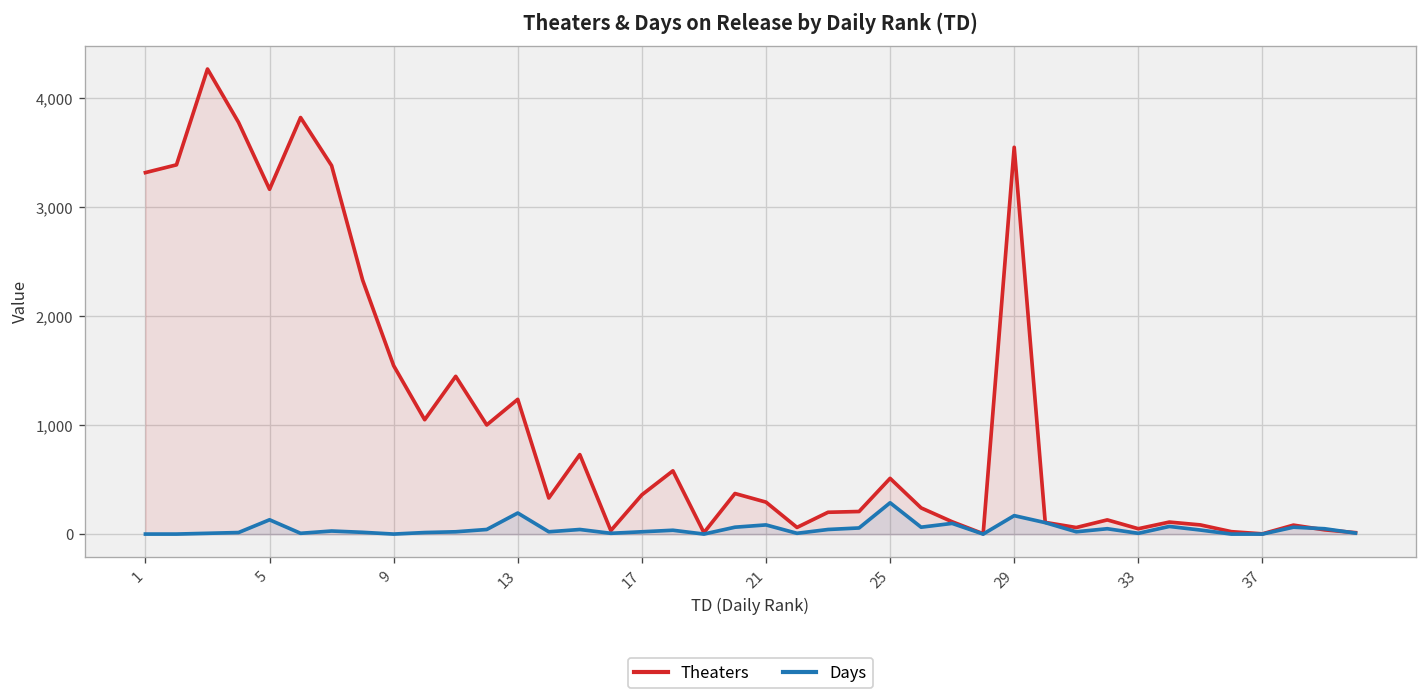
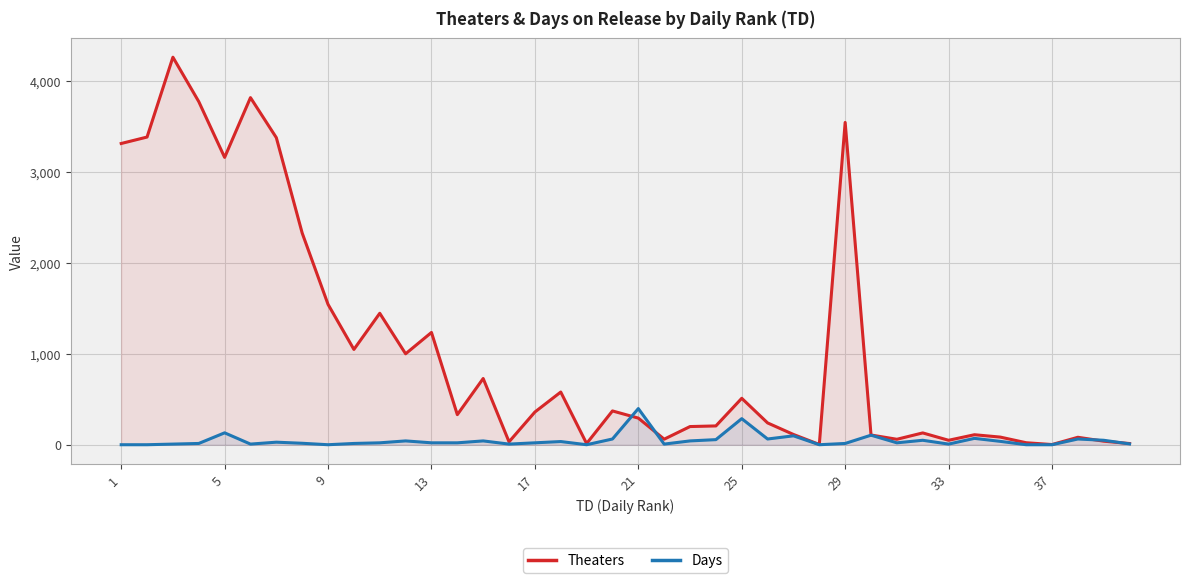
  {
    "Theaters": {
      "1": "3,300",
      "5": "3,200",
      "9": "1,500",
      "13": "1,200",
      "17": "400",
      "21": "300",
      "25": "500",
      "29": "3,500",
      "33": "100"
    },
    "Days": {
      "1": "0",
      "5": "100",
      "9": "0",
-     "13": "200",
+     "13": "0",
      "17": "0",
-     "21": "100",
+     "21": "400",
      "25": "300",
-     "29": "200",
+     "29": "0",
      "33": "0"
    }
  }
